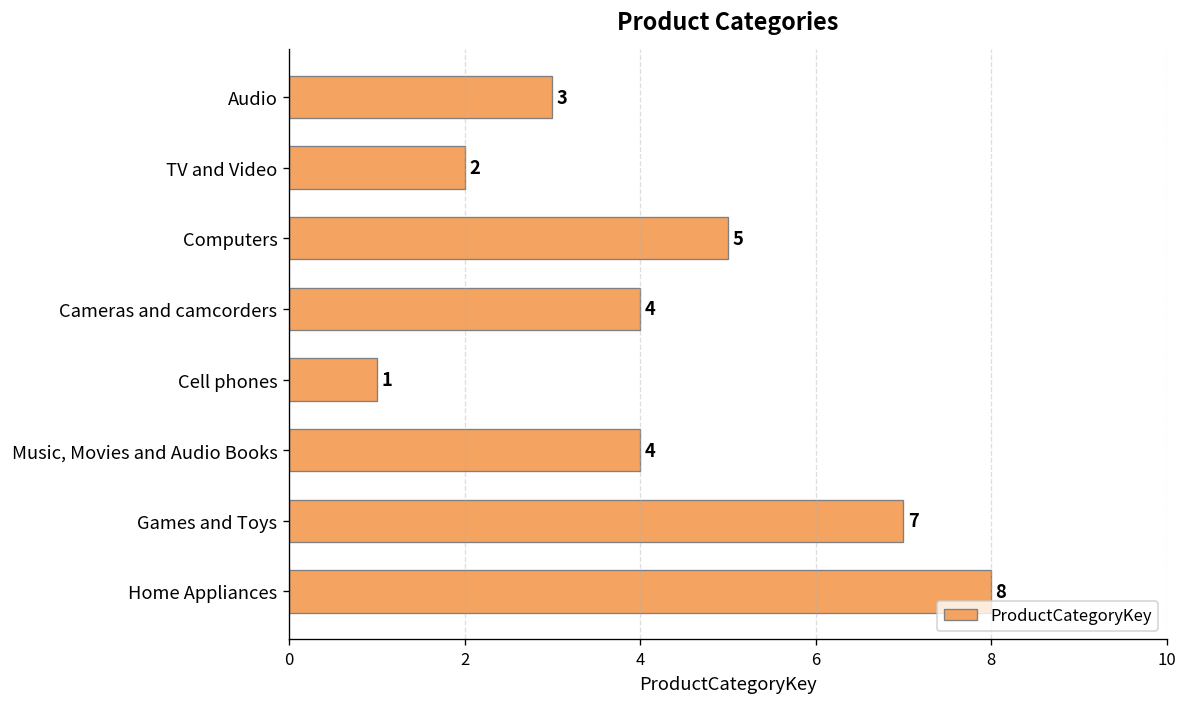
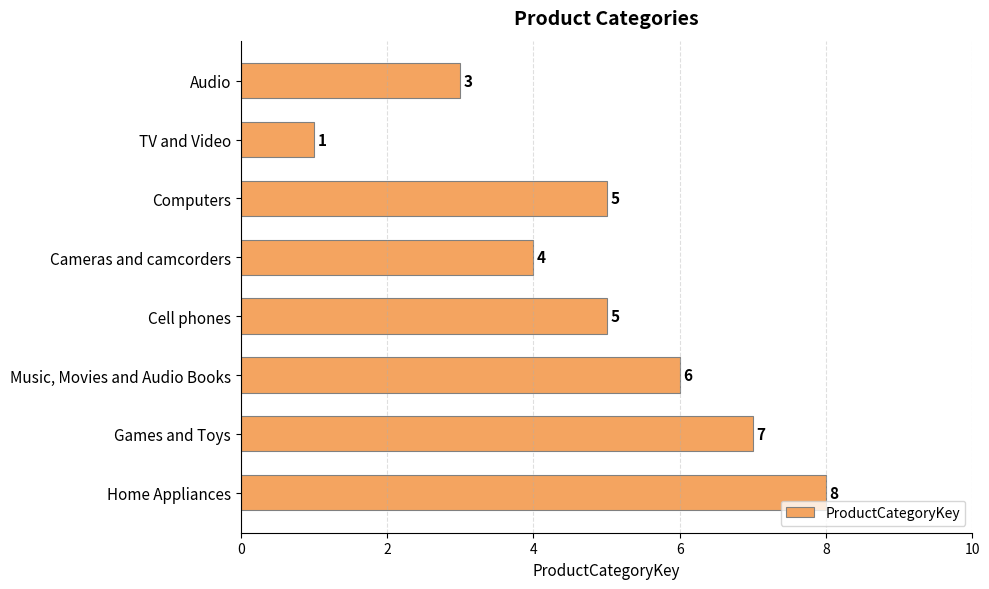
  {
    "Audio": 3,
-   "TV and Video": 2,
+   "TV and Video": 1,
    "Computers": 5,
    "Cameras and camcorders": 4,
-   "Cell phones": 1,
-   "Music, Movies and Audio Books": 4,
+   "Cell phones": 5,
+   "Music, Movies and Audio Books": 6,
    "Games and Toys": 7,
    "Home Appliances": 8
  }
